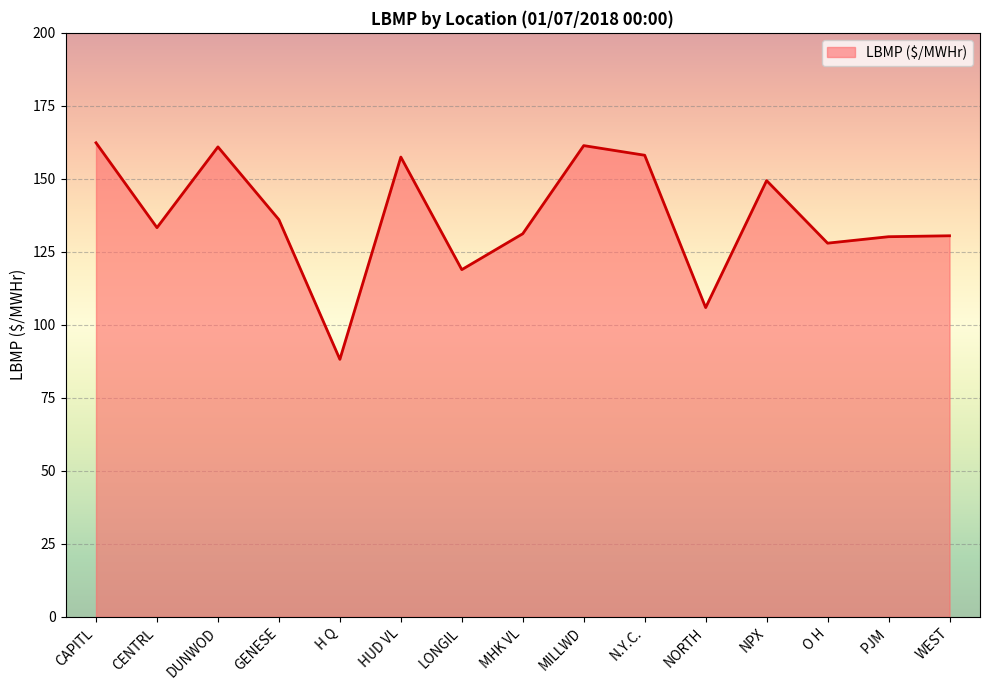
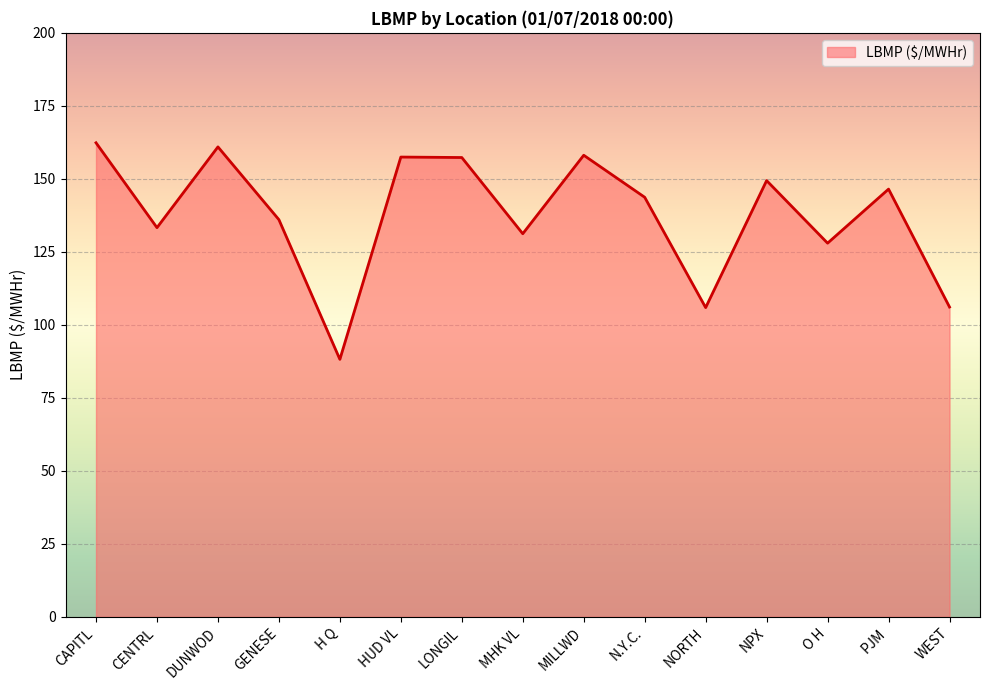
  {
    "CAPITL": 162,
    "CENTRL": 133,
    "DUNWOD": 161,
    "GENESE": 136,
    "H Q": 88,
    "HUD VL": 157,
-   "LONGIL": 119,
+   "LONGIL": 157,
    "MHK VL": 131,
-   "MILLWD": 161,
-   "N.Y.C.": 158,
+   "MILLWD": 158,
+   "N.Y.C.": 144,
    "NORTH": 106,
    "NPX": 149,
    "O H": 128,
-   "PJM": 130,
-   "WEST": 131
+   "PJM": 146,
+   "WEST": 106
  }
